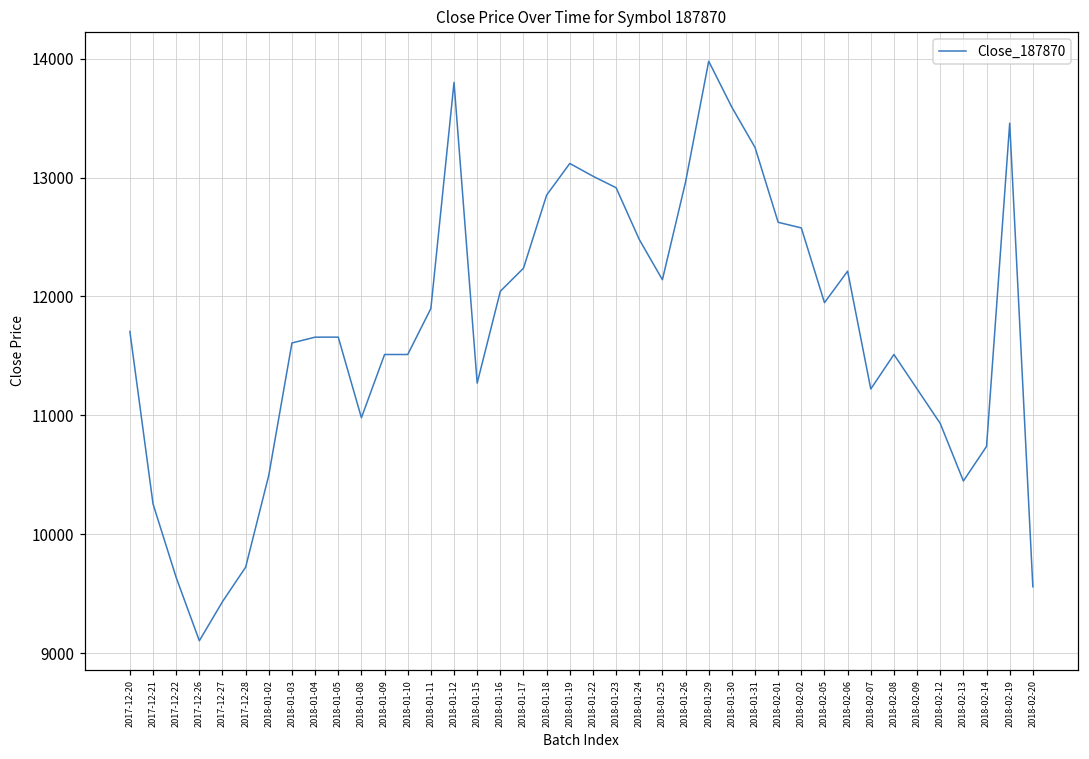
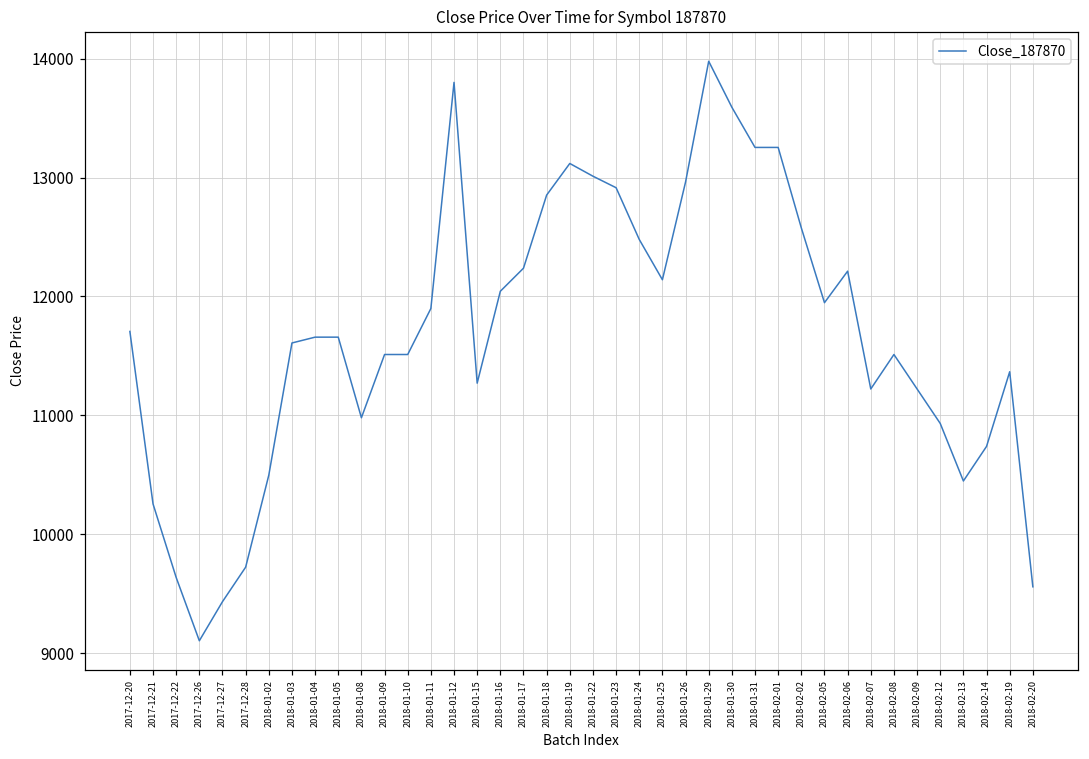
  {
    "2017-12-20": 11710,
    "2017-12-21": 10250,
    "2017-12-22": 9640,
    "2017-12-26": 9100,
    "2017-12-27": 9430,
    "2017-12-28": 9720,
    "2018-01-02": 10500,
    "2018-01-03": 11610,
    "2018-01-04": 11660,
    "2018-01-05": 11660,
    "2018-01-08": 10980,
    "2018-01-09": 11510,
    "2018-01-10": 11510,
    "2018-01-11": 11900,
    "2018-01-12": 13800,
    "2018-01-15": 11270,
    "2018-01-16": 12040,
    "2018-01-17": 12240,
    "2018-01-18": 12850,
    "2018-01-19": 13120,
    "2018-01-22": 13010,
    "2018-01-23": 12910,
    "2018-01-24": 12480,
    "2018-01-25": 12140,
    "2018-01-26": 12960,
    "2018-01-29": 13980,
    "2018-01-30": 13590,
    "2018-01-31": 13250,
-   "2018-02-01": 12620,
+   "2018-02-01": 13250,
    "2018-02-02": 12580,
    "2018-02-05": 11950,
    "2018-02-06": 12210,
    "2018-02-07": 11220,
    "2018-02-08": 11510,
    "2018-02-09": 11220,
    "2018-02-12": 10930,
    "2018-02-13": 10450,
    "2018-02-14": 10740,
-   "2018-02-19": 13460,
+   "2018-02-19": 11370,
    "2018-02-20": 9560
  }
